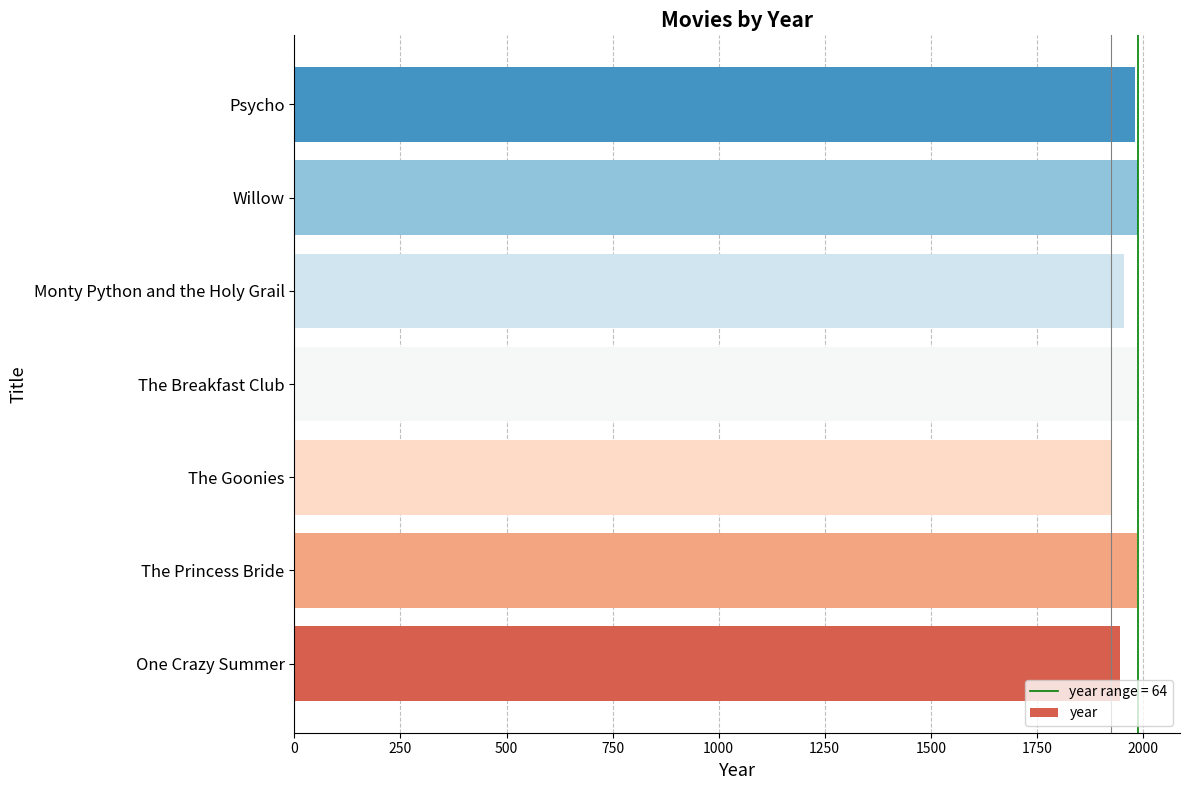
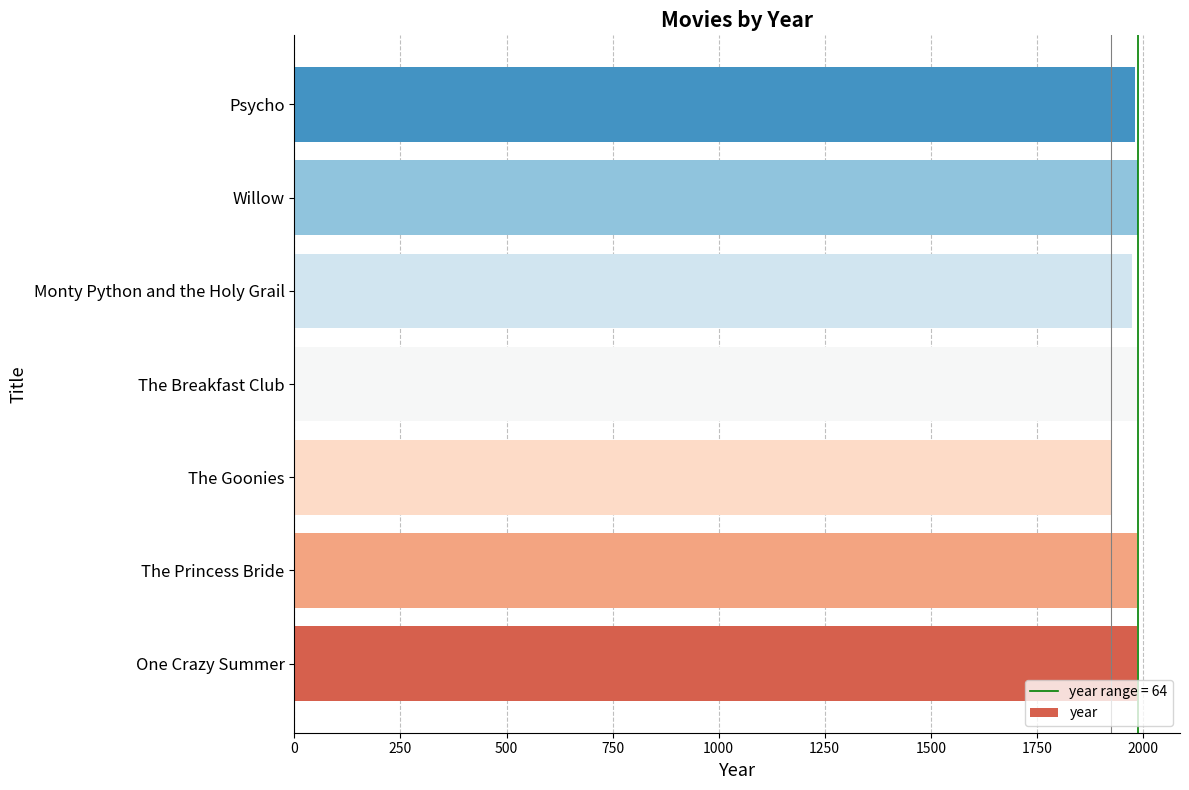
  {
    "Psycho": 1980,
    "Willow": 1990,
-   "Monty Python and the Holy Grail": 1960,
+   "Monty Python and the Holy Grail": 1980,
    "The Breakfast Club": 1990,
    "The Goonies": 1920,
    "The Princess Bride": 1990,
-   "One Crazy Summer": 1950
+   "One Crazy Summer": 1990
  }
